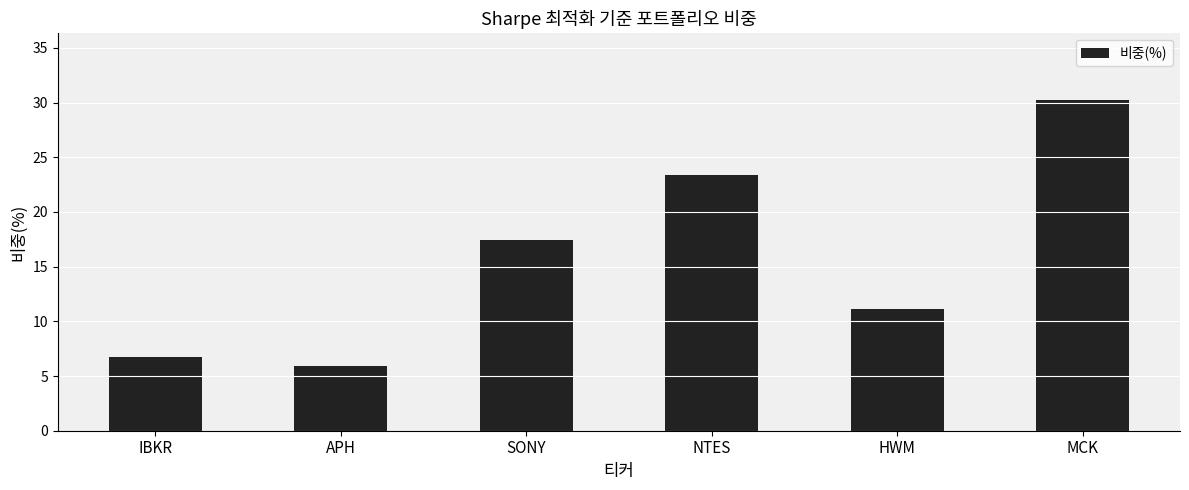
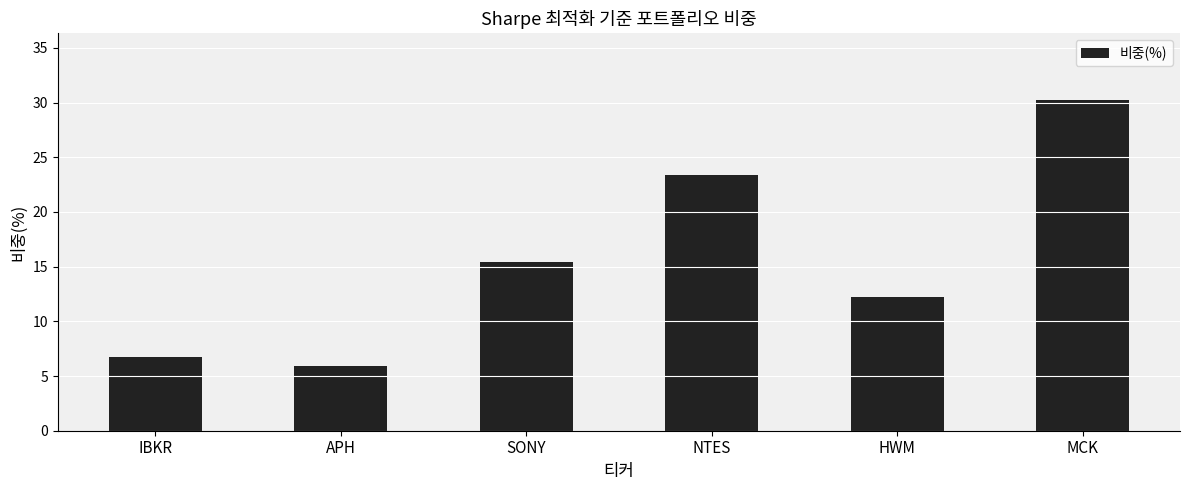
  {
    "IBKR": 6.8,
    "APH": 6.0,
-   "SONY": 17.4,
+   "SONY": 15.4,
    "NTES": 23.4,
-   "HWM": 11.2,
+   "HWM": 12.2,
    "MCK": 30.3
  }
